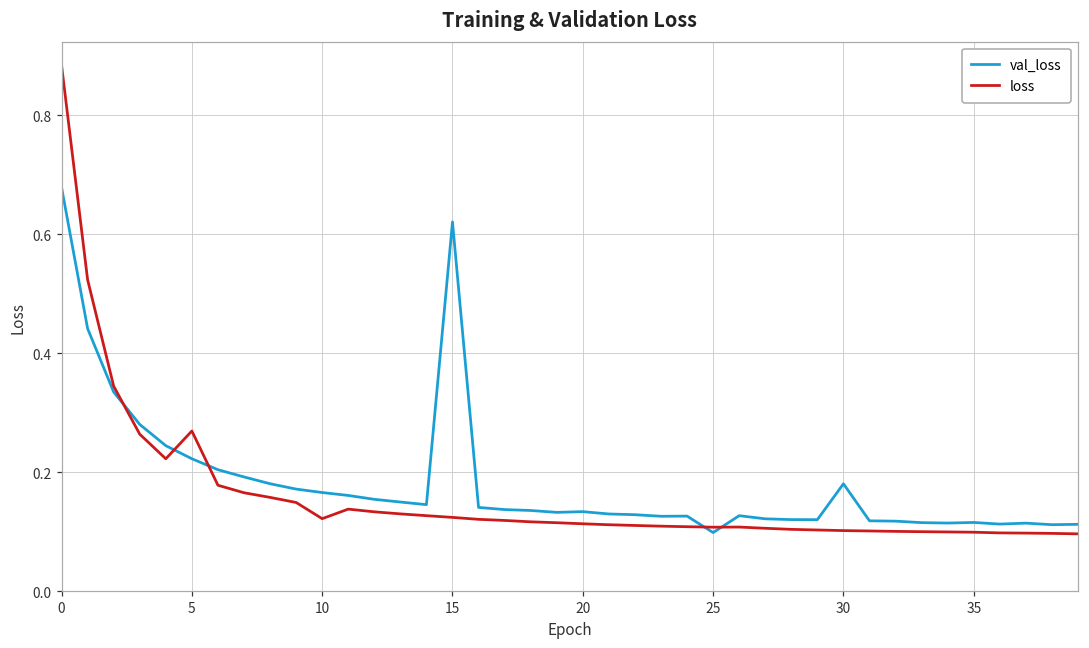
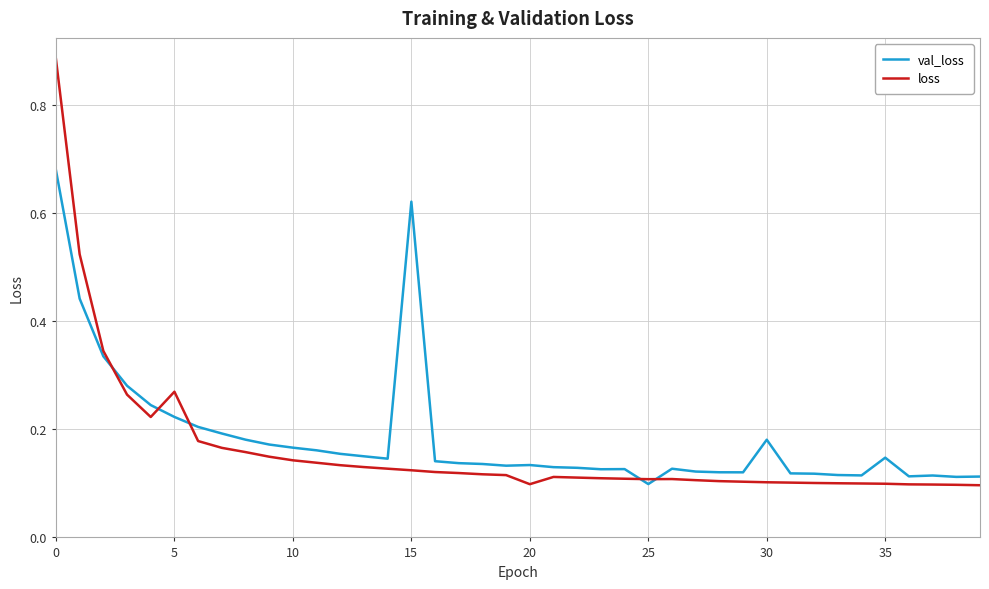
  {
    "val_loss": {
      "0": 0.68,
      "5": 0.22,
      "10": 0.17,
      "15": 0.62,
      "20": 0.13,
      "25": 0.10,
      "30": 0.18,
-     "35": 0.12
+     "35": 0.15
    },
    "loss": {
      "0": 0.88,
      "5": 0.27,
-     "10": 0.12,
+     "10": 0.14,
      "15": 0.12,
-     "20": 0.11,
+     "20": 0.10,
      "25": 0.11,
      "30": 0.10,
      "35": 0.10
    }
  }
